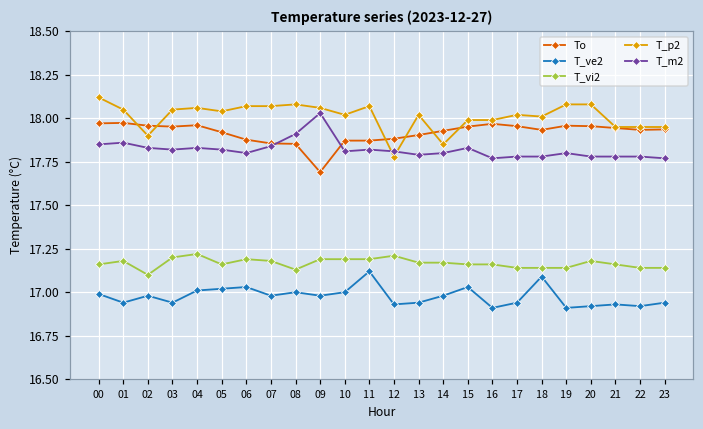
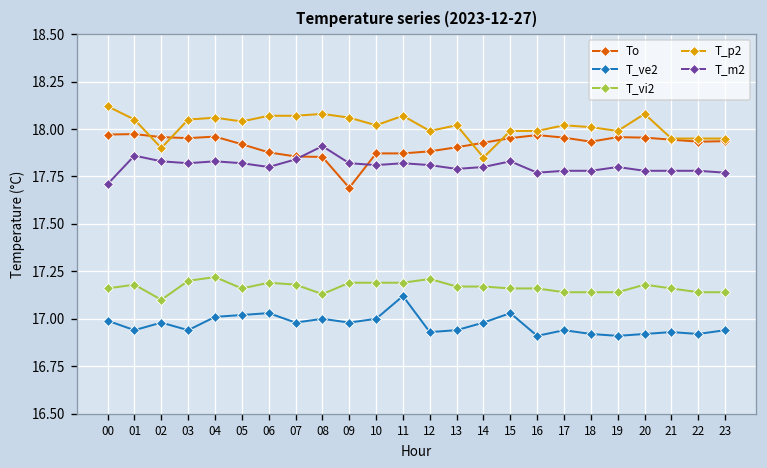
  {
    "To": {
      "00": 17.97,
      "01": 17.97,
      "02": 17.96,
      "03": 17.95,
      "04": 17.96,
      "05": 17.92,
      "06": 17.88,
      "08": 17.85,
      "09": 17.69,
      "10": 17.87,
      "11": 17.87,
      "12": 17.88,
      "13": 17.90,
      "14": 17.93,
      "15": 17.95,
      "16": 17.97,
      "17": 17.95,
      "18": 17.93,
      "19": 17.96,
      "20": 17.95,
      "22": 17.93
    },
    "T_ve2": {
      "00": 16.99,
      "01": 16.94,
      "02": 16.98,
      "03": 16.94,
      "04": 17.01,
      "05": 17.02,
      "06": 17.03,
      "07": 16.98,
      "08": 17.00,
      "09": 16.98,
      "10": 17.00,
      "11": 17.12,
      "12": 16.93,
      "13": 16.94,
      "14": 16.98,
      "15": 17.03,
      "16": 16.91,
      "17": 16.94,
-     "18": 17.09,
+     "18": 16.92,
      "19": 16.91,
      "20": 16.92,
      "21": 16.93,
      "22": 16.92,
      "23": 16.94
    },
    "T_vi2": {
      "00": 17.16,
      "01": 17.18,
      "02": 17.10,
      "03": 17.20,
      "04": 17.22,
      "05": 17.16,
      "06": 17.19,
      "07": 17.18,
      "08": 17.13,
      "09": 17.19,
      "10": 17.19,
      "11": 17.19,
      "12": 17.21,
      "13": 17.17,
      "14": 17.17,
      "15": 17.16,
      "16": 17.16,
      "17": 17.14,
      "18": 17.14,
      "19": 17.14,
      "20": 17.18,
      "21": 17.16,
      "22": 17.14,
      "23": 17.14
    },
    "T_p2": {
      "00": 18.12,
      "01": 18.05,
      "02": 17.90,
      "03": 18.05,
      "04": 18.06,
      "05": 18.04,
      "06": 18.07,
      "07": 18.07,
      "08": 18.08,
      "09": 18.06,
      "10": 18.02,
      "11": 18.07,
-     "12": 17.78,
+     "12": 17.99,
      "13": 18.02,
      "14": 17.85,
      "15": 17.99,
      "16": 17.99,
      "17": 18.02,
      "18": 18.01,
-     "19": 18.08,
+     "19": 17.99,
      "20": 18.08,
      "22": 17.95
    },
    "T_m2": {
-     "00": 17.85,
+     "00": 17.71,
      "01": 17.86,
      "02": 17.83,
      "03": 17.82,
      "04": 17.83,
      "05": 17.82,
      "06": 17.80,
      "08": 17.91,
-     "09": 18.03,
+     "09": 17.82,
      "10": 17.81,
      "11": 17.82,
      "12": 17.81,
      "13": 17.79,
      "14": 17.80,
      "15": 17.83,
      "16": 17.77,
      "17": 17.78,
      "18": 17.78,
      "19": 17.80,
      "20": 17.78,
      "21": 17.78,
      "22": 17.78,
      "23": 17.77
    }
  }
